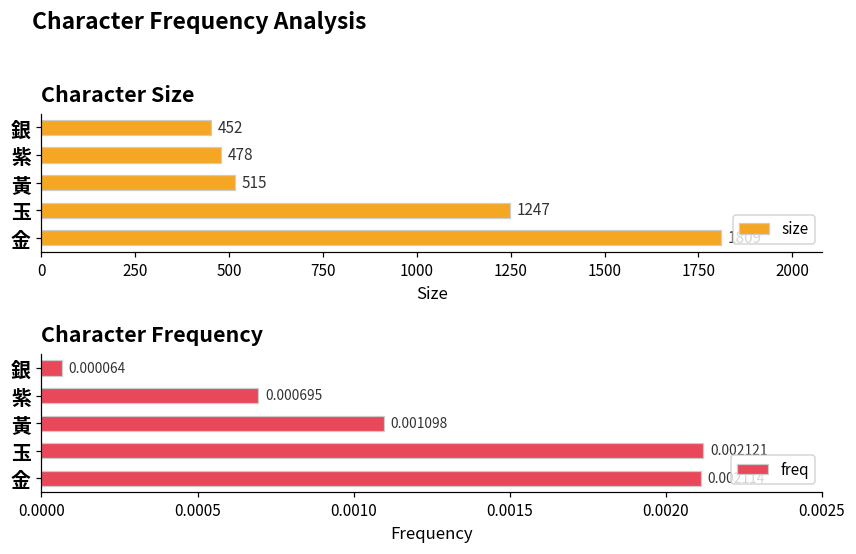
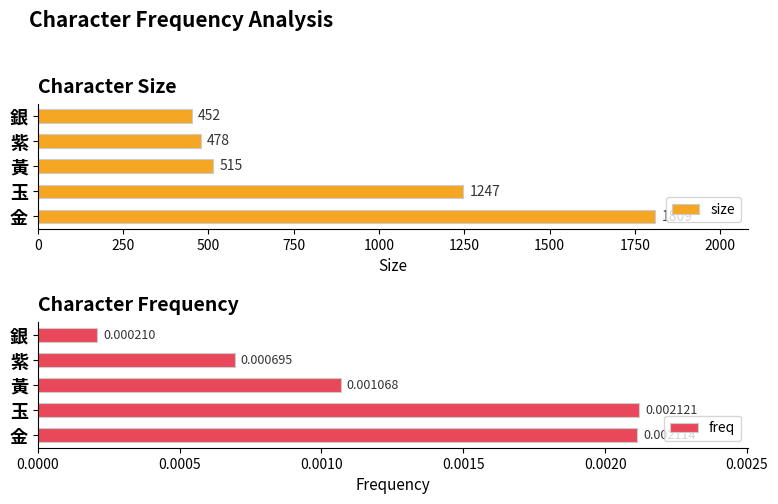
  {
    "Character Size": {
      "銀": 452,
      "紫": 478,
      "黃": 515,
      "玉": 1247
    },
    "Character Frequency": {
-     "銀": 0.000064,
+     "銀": 0.000210,
      "紫": 0.000695,
-     "黃": 0.001098
+     "黃": 0.001068
    }
  }
